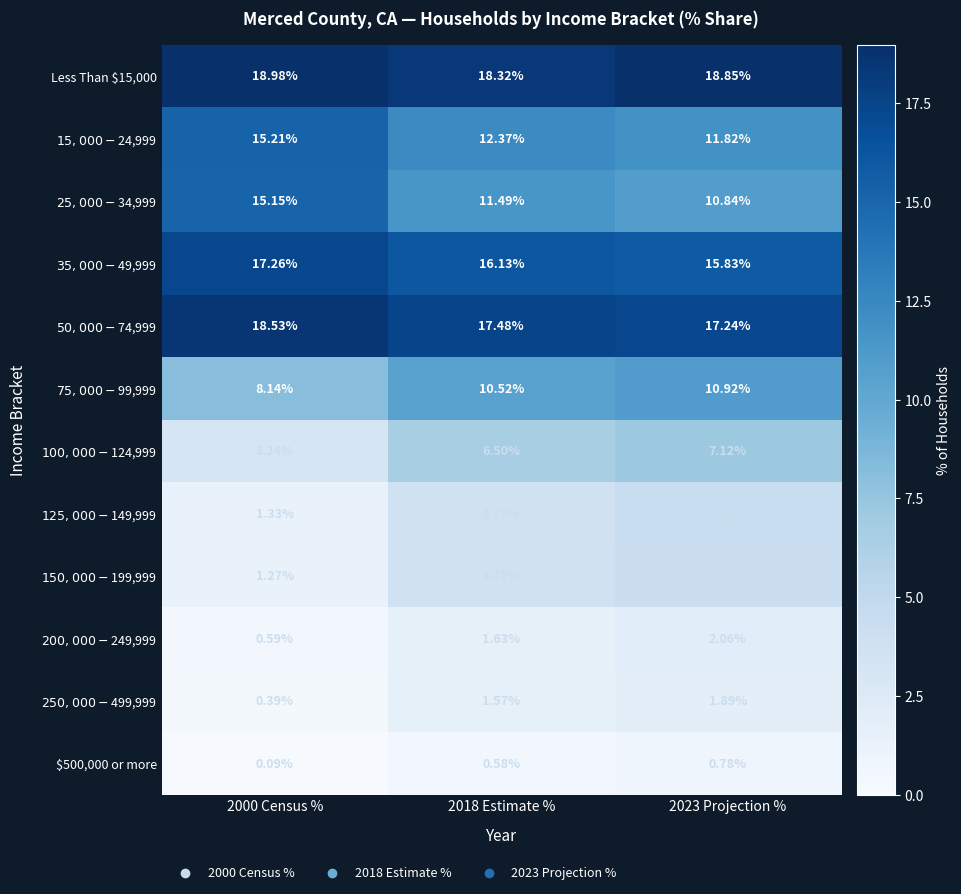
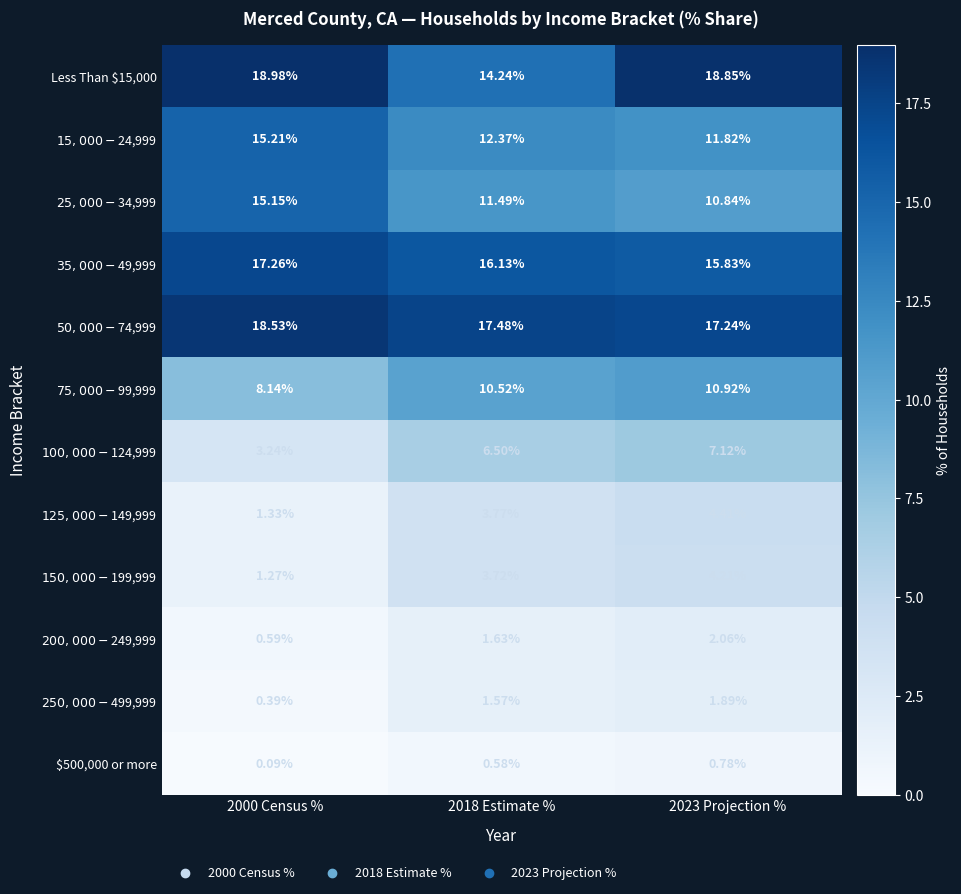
  {
    "Less Than $15,000": {
      "2000 Census %": "18.98%",
-     "2018 Estimate %": "18.32%",
+     "2018 Estimate %": "14.24%",
      "2023 Projection %": "18.85%"
    }
  }
